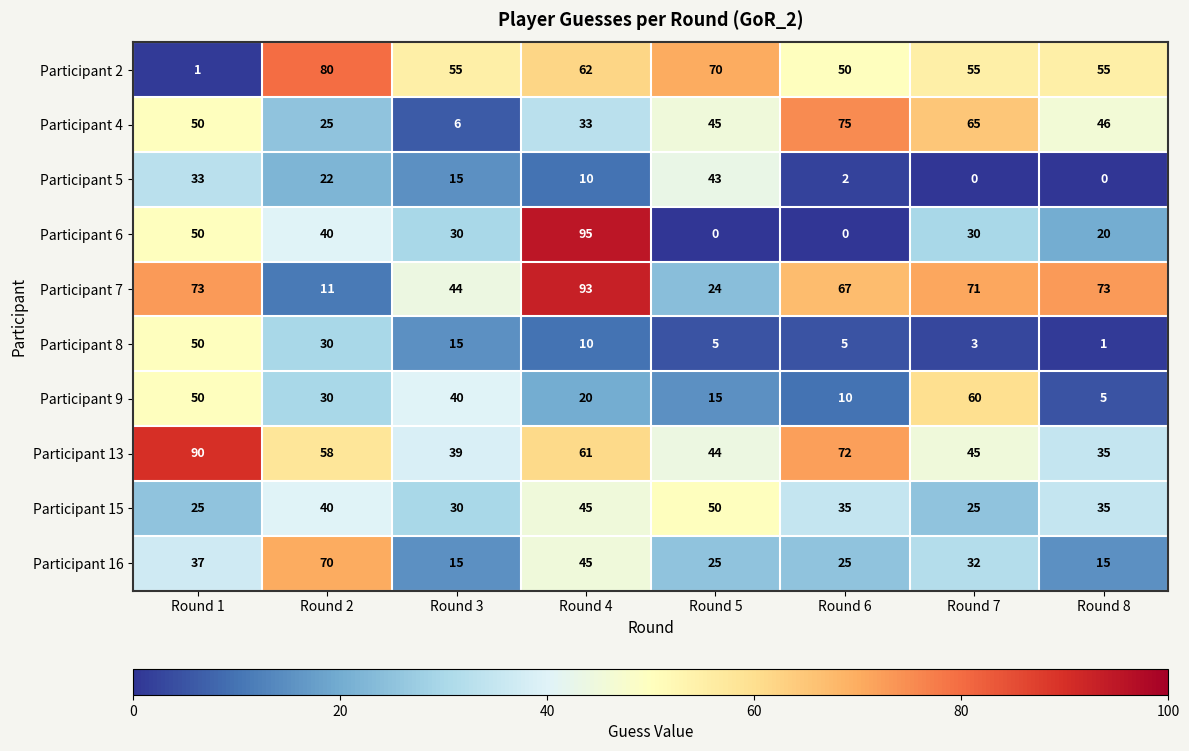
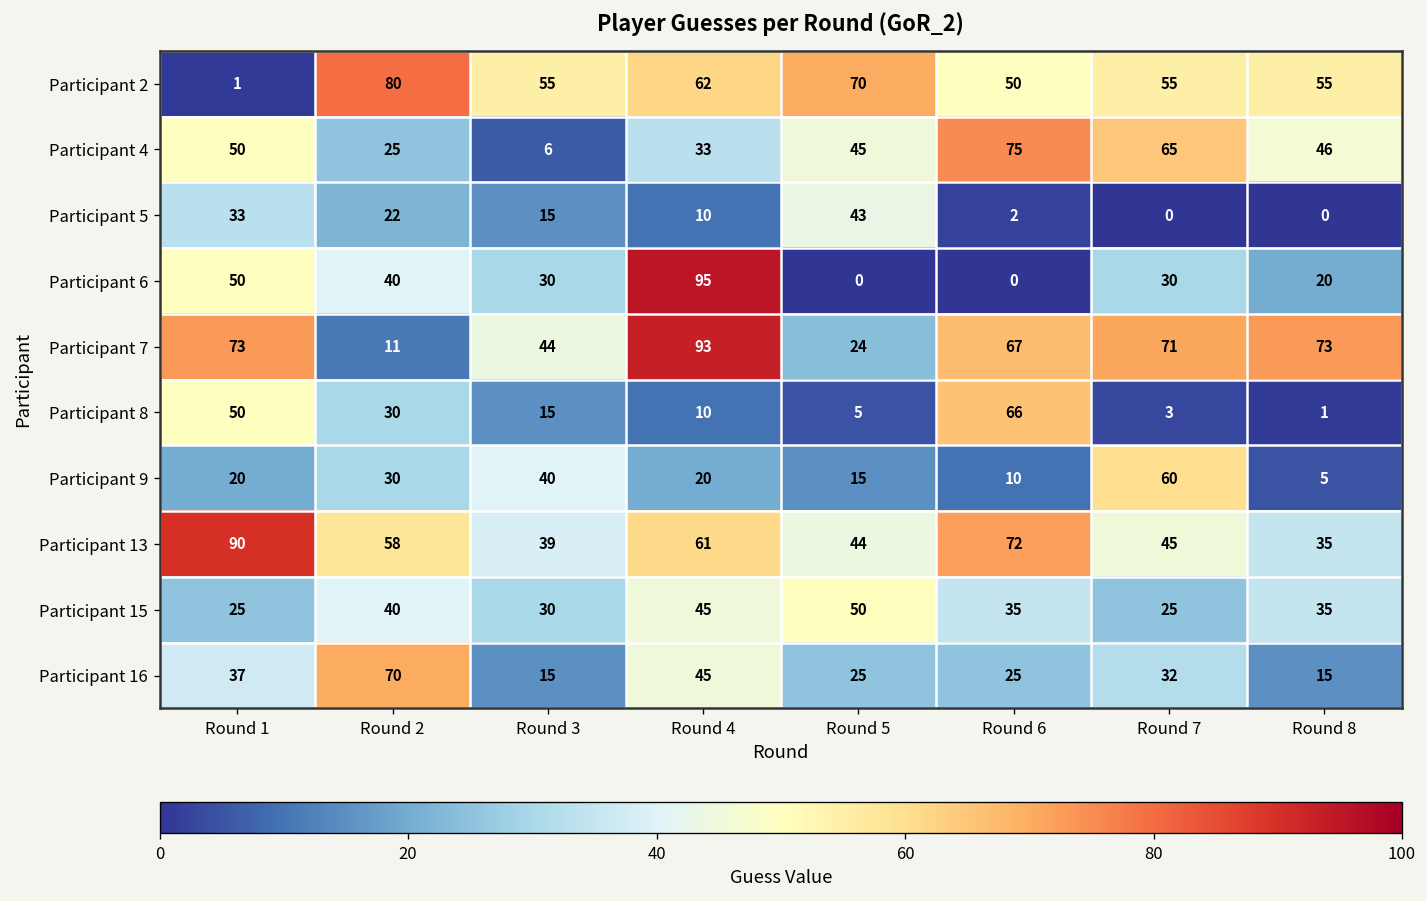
  {
    "Participant 2": {
      "Round 1": 1,
      "Round 2": 80,
      "Round 3": 55,
      "Round 4": 62,
      "Round 5": 70,
      "Round 6": 50,
      "Round 7": 55,
      "Round 8": 55
    },
    "Participant 4": {
      "Round 1": 50,
      "Round 2": 25,
      "Round 3": 6,
      "Round 4": 33,
      "Round 5": 45,
      "Round 6": 75,
      "Round 7": 65,
      "Round 8": 46
    },
    "Participant 5": {
      "Round 1": 33,
      "Round 2": 22,
      "Round 3": 15,
      "Round 4": 10,
      "Round 5": 43,
      "Round 6": 2,
      "Round 7": 0,
      "Round 8": 0
    },
    "Participant 6": {
      "Round 1": 50,
      "Round 2": 40,
      "Round 3": 30,
      "Round 4": 95,
      "Round 5": 0,
      "Round 6": 0,
      "Round 7": 30,
      "Round 8": 20
    },
    "Participant 7": {
      "Round 1": 73,
      "Round 2": 11,
      "Round 3": 44,
      "Round 4": 93,
      "Round 5": 24,
      "Round 6": 67,
      "Round 7": 71,
      "Round 8": 73
    },
    "Participant 8": {
      "Round 1": 50,
      "Round 2": 30,
      "Round 3": 15,
      "Round 4": 10,
      "Round 5": 5,
-     "Round 6": 5,
+     "Round 6": 66,
      "Round 7": 3,
      "Round 8": 1
    },
    "Participant 9": {
-     "Round 1": 50,
+     "Round 1": 20,
      "Round 2": 30,
      "Round 3": 40,
      "Round 4": 20,
      "Round 5": 15,
      "Round 6": 10,
      "Round 7": 60,
      "Round 8": 5
    },
    "Participant 13": {
      "Round 1": 90,
      "Round 2": 58,
      "Round 3": 39,
      "Round 4": 61,
      "Round 5": 44,
      "Round 6": 72,
      "Round 7": 45,
      "Round 8": 35
    },
    "Participant 15": {
      "Round 1": 25,
      "Round 2": 40,
      "Round 3": 30,
      "Round 4": 45,
      "Round 5": 50,
      "Round 6": 35,
      "Round 7": 25,
      "Round 8": 35
    },
    "Participant 16": {
      "Round 1": 37,
      "Round 2": 70,
      "Round 3": 15,
      "Round 4": 45,
      "Round 5": 25,
      "Round 6": 25,
      "Round 7": 32,
      "Round 8": 15
    }
  }
